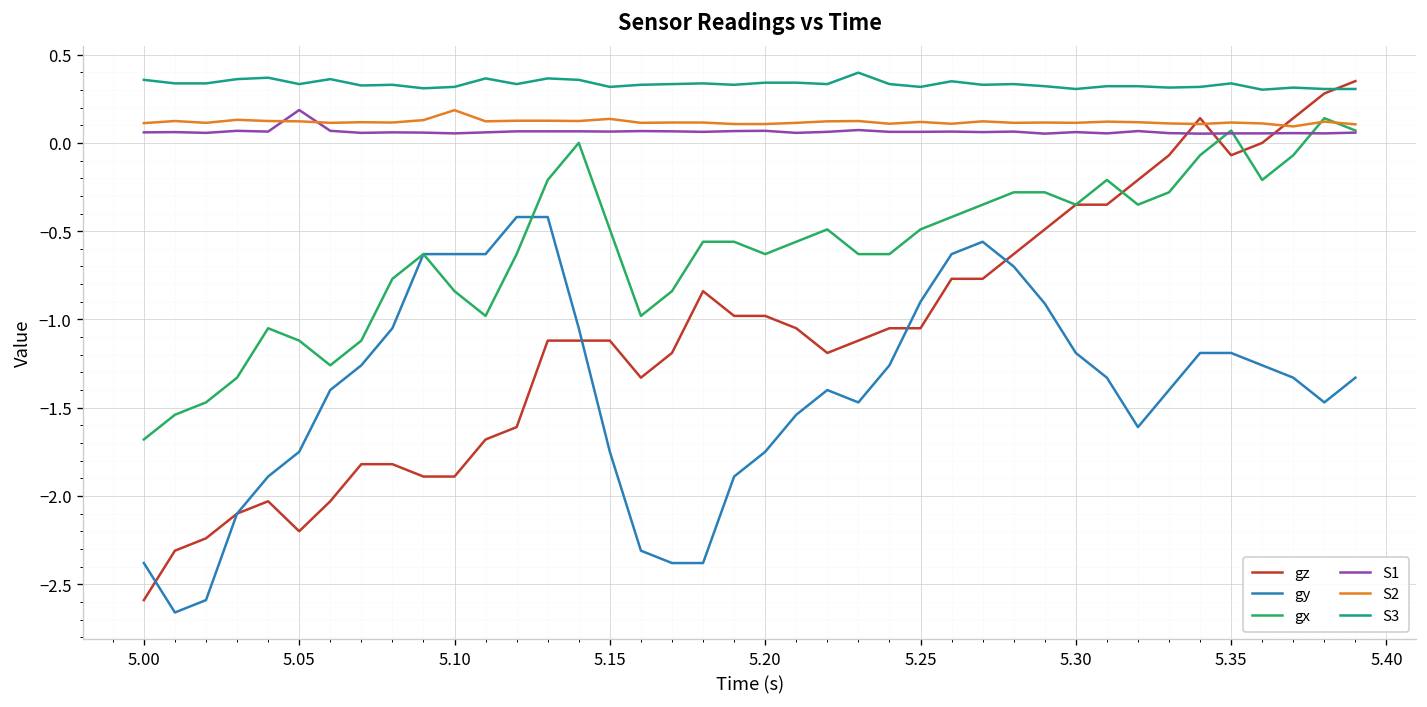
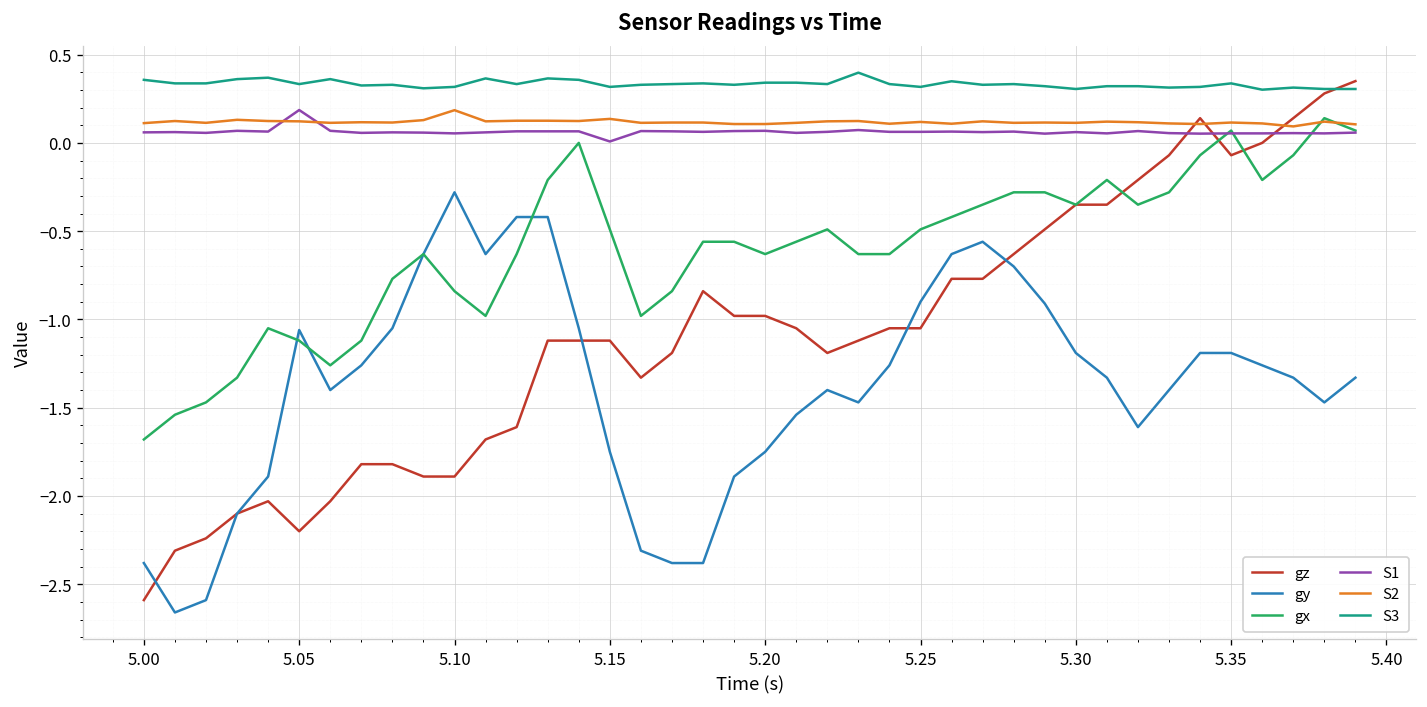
  {
    "gz": {
      "5.00": -2.59,
      "5.05": -2.20,
      "5.10": -1.89,
      "5.15": -1.12,
      "5.20": -0.98,
      "5.25": -1.05,
      "5.35": -0.07
    },
    "gy": {
      "5.00": -2.38,
-     "5.05": -1.75,
-     "5.10": -0.63,
+     "5.05": -1.06,
+     "5.10": -0.28,
      "5.15": -1.75,
      "5.20": -1.75,
      "5.25": -0.90,
      "5.30": -1.19,
      "5.35": -1.19
    },
    "S1": {
      "5.00": 0.06,
      "5.05": 0.19,
      "5.10": 0.05,
-     "5.15": 0.06,
+     "5.15": 0.01,
      "5.20": 0.07,
      "5.25": 0.06,
      "5.30": 0.06
    },
    "S2": {
      "5.00": 0.11,
      "5.05": 0.12,
      "5.10": 0.19,
      "5.15": 0.14,
      "5.20": 0.11,
      "5.25": 0.12,
      "5.30": 0.11,
      "5.35": 0.12
    }
  }
